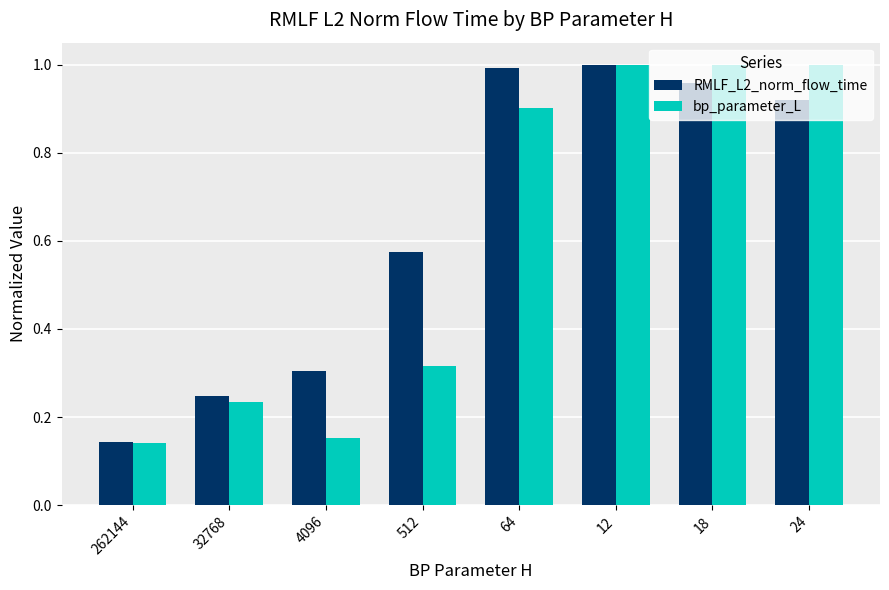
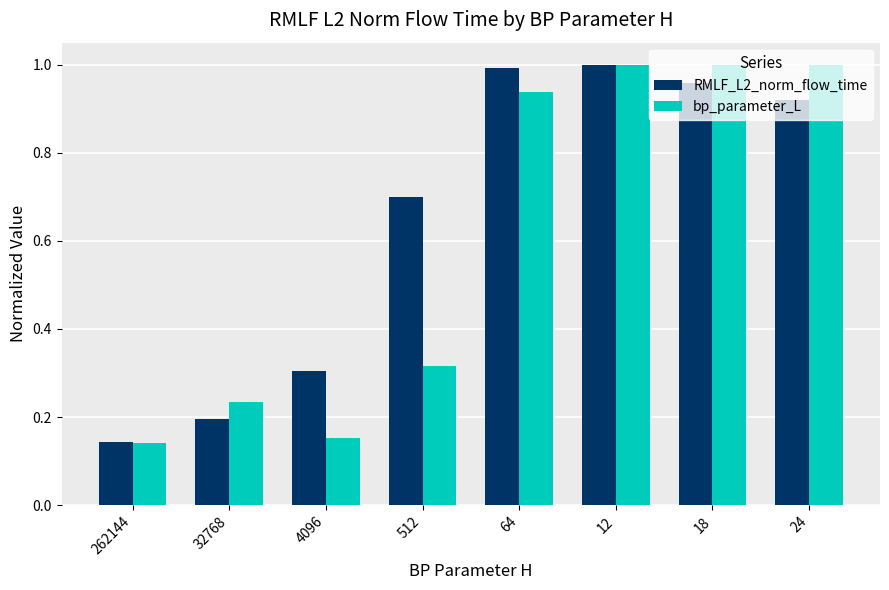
  {
    "RMLF_L2_norm_flow_time": {
      "262144": 0.14,
-     "32768": 0.25,
+     "32768": 0.19,
      "4096": 0.30,
-     "512": 0.57,
+     "512": 0.70,
      "64": 0.99,
      "12": 1.00
    },
    "bp_parameter_L": {
      "262144": 0.14,
      "32768": 0.23,
      "4096": 0.15,
      "512": 0.32,
-     "64": 0.90,
+     "64": 0.94,
      "12": 1.00
    }
  }
